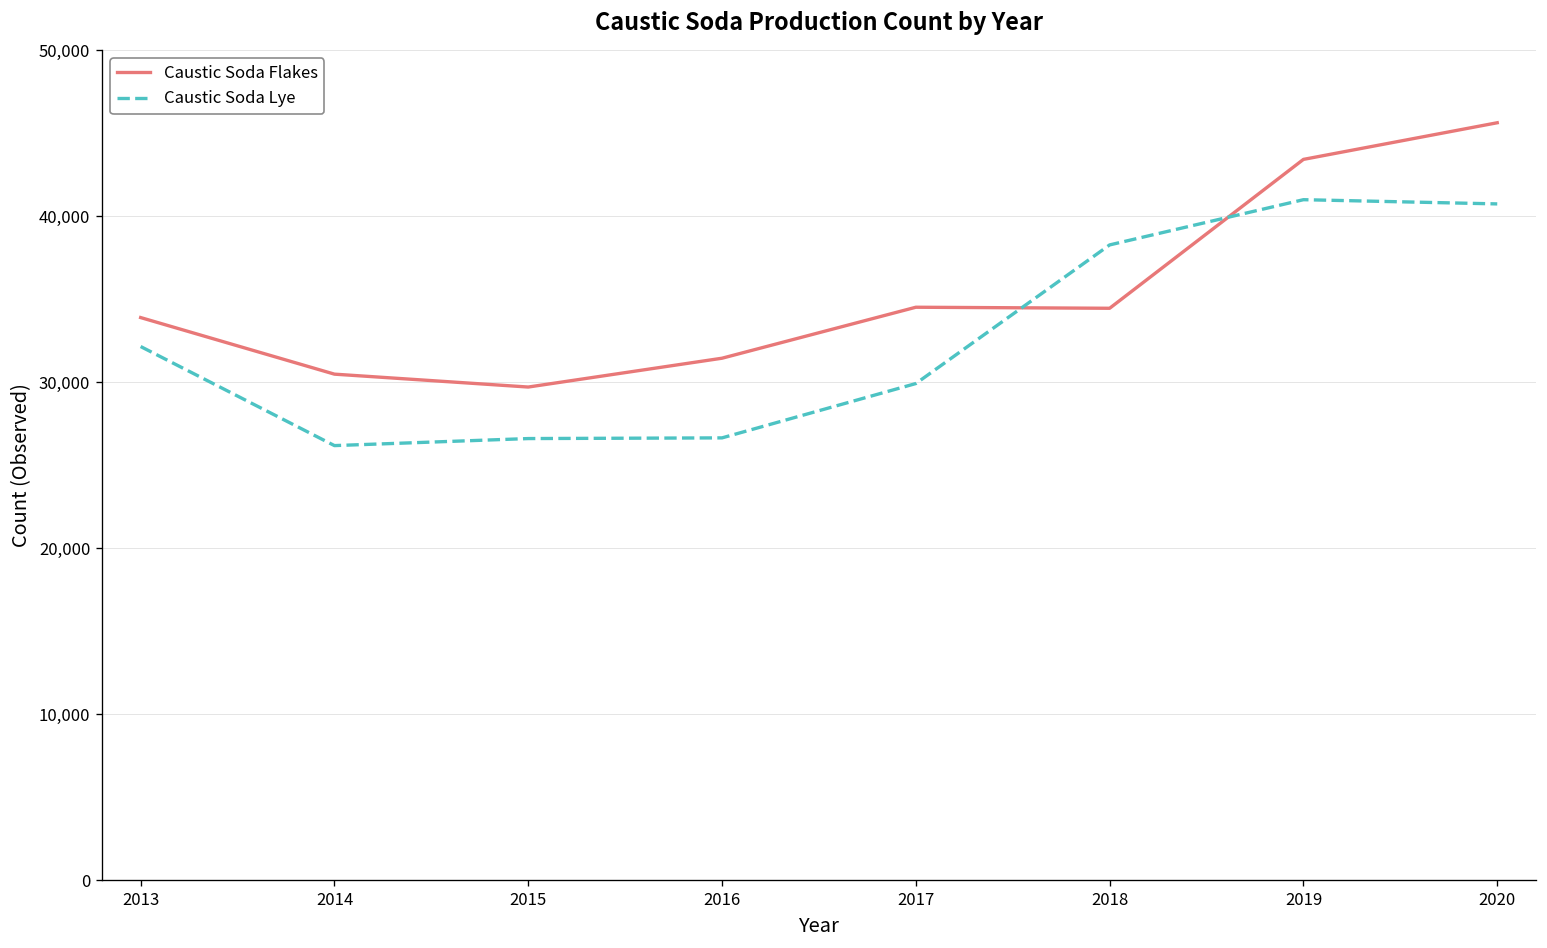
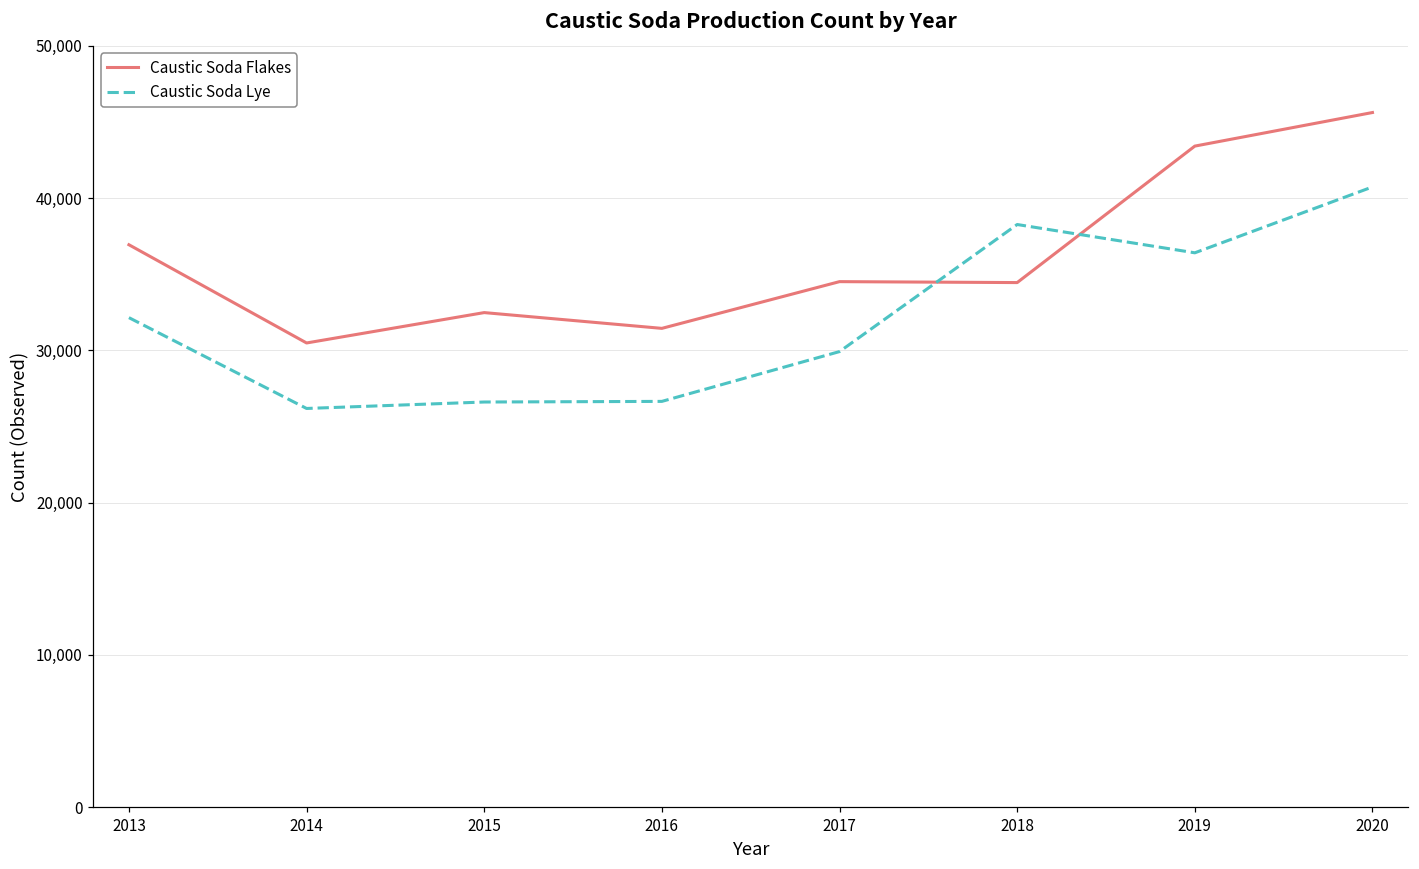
  {
    "Caustic Soda Flakes": {
-     "2013": "33,900",
+     "2013": "36,900",
      "2014": "30,500",
-     "2015": "29,700",
+     "2015": "32,500",
      "2016": "31,400",
      "2017": "34,500",
      "2018": "34,500",
      "2019": "43,400",
      "2020": "45,600"
    },
    "Caustic Soda Lye": {
      "2013": "32,100",
      "2014": "26,200",
      "2015": "26,600",
      "2016": "26,600",
      "2017": "29,900",
      "2018": "38,300",
-     "2019": "41,000",
+     "2019": "36,400",
      "2020": "40,700"
    }
  }
